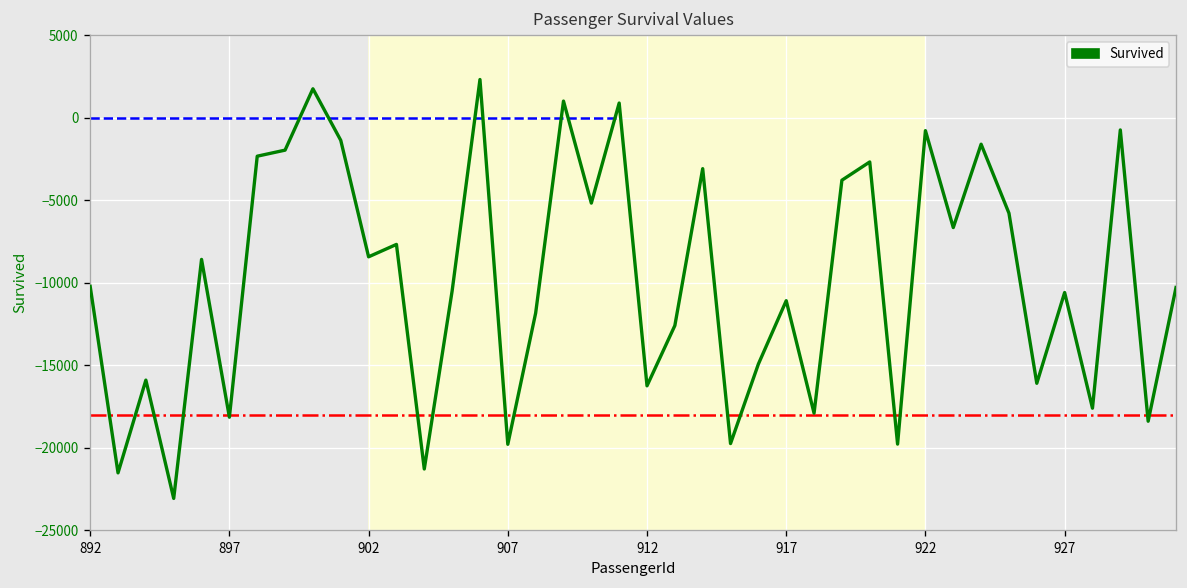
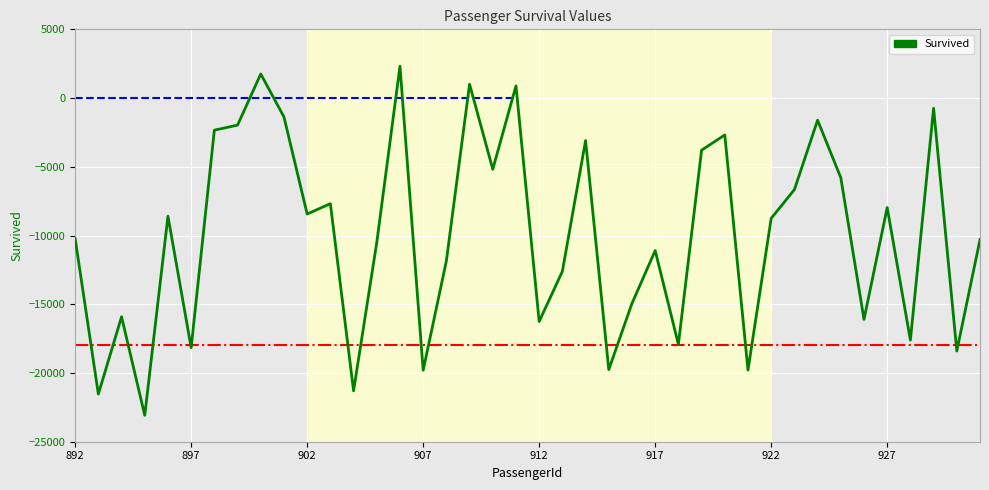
  {
    "Survived": {
      "892": -10200,
      "902": -8400,
      "907": -19800,
      "912": -16300,
      "917": -11100,
-     "922": -800,
-     "927": -10600
+     "922": -8800,
+     "927": -8000
    }
  }
